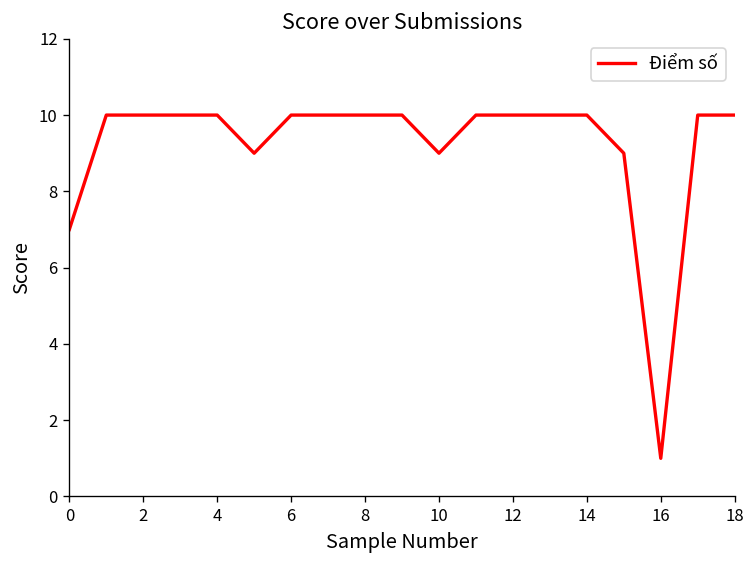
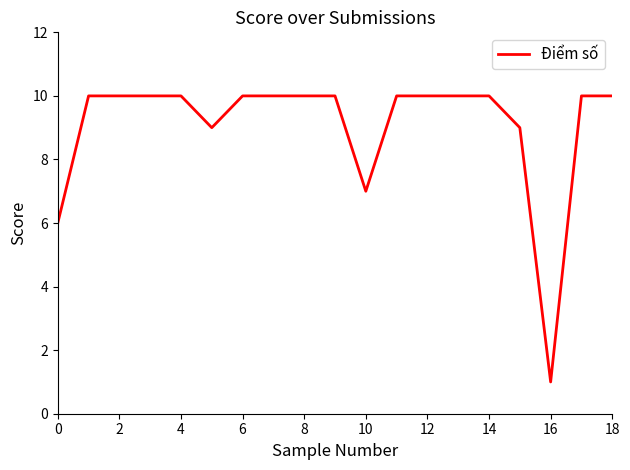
  {
-   "0": 7,
+   "0": 6,
    "2": 10,
    "4": 10,
    "6": 10,
    "8": 10,
-   "10": 9,
+   "10": 7,
    "12": 10,
    "14": 10,
    "16": 1,
    "18": 10
  }
